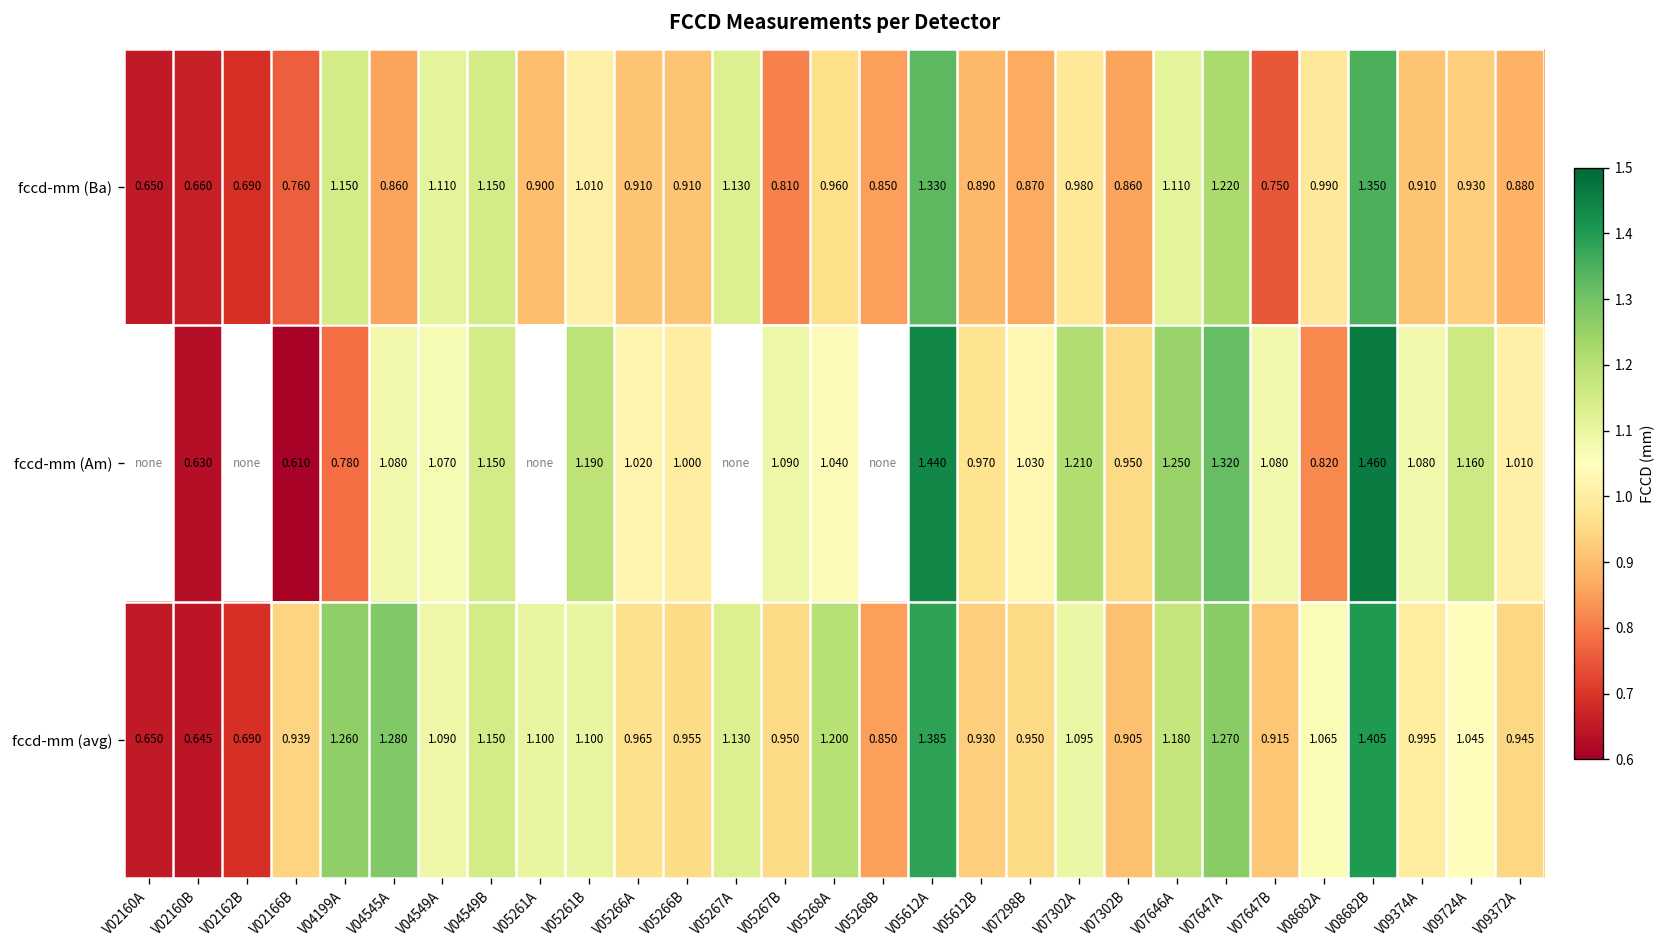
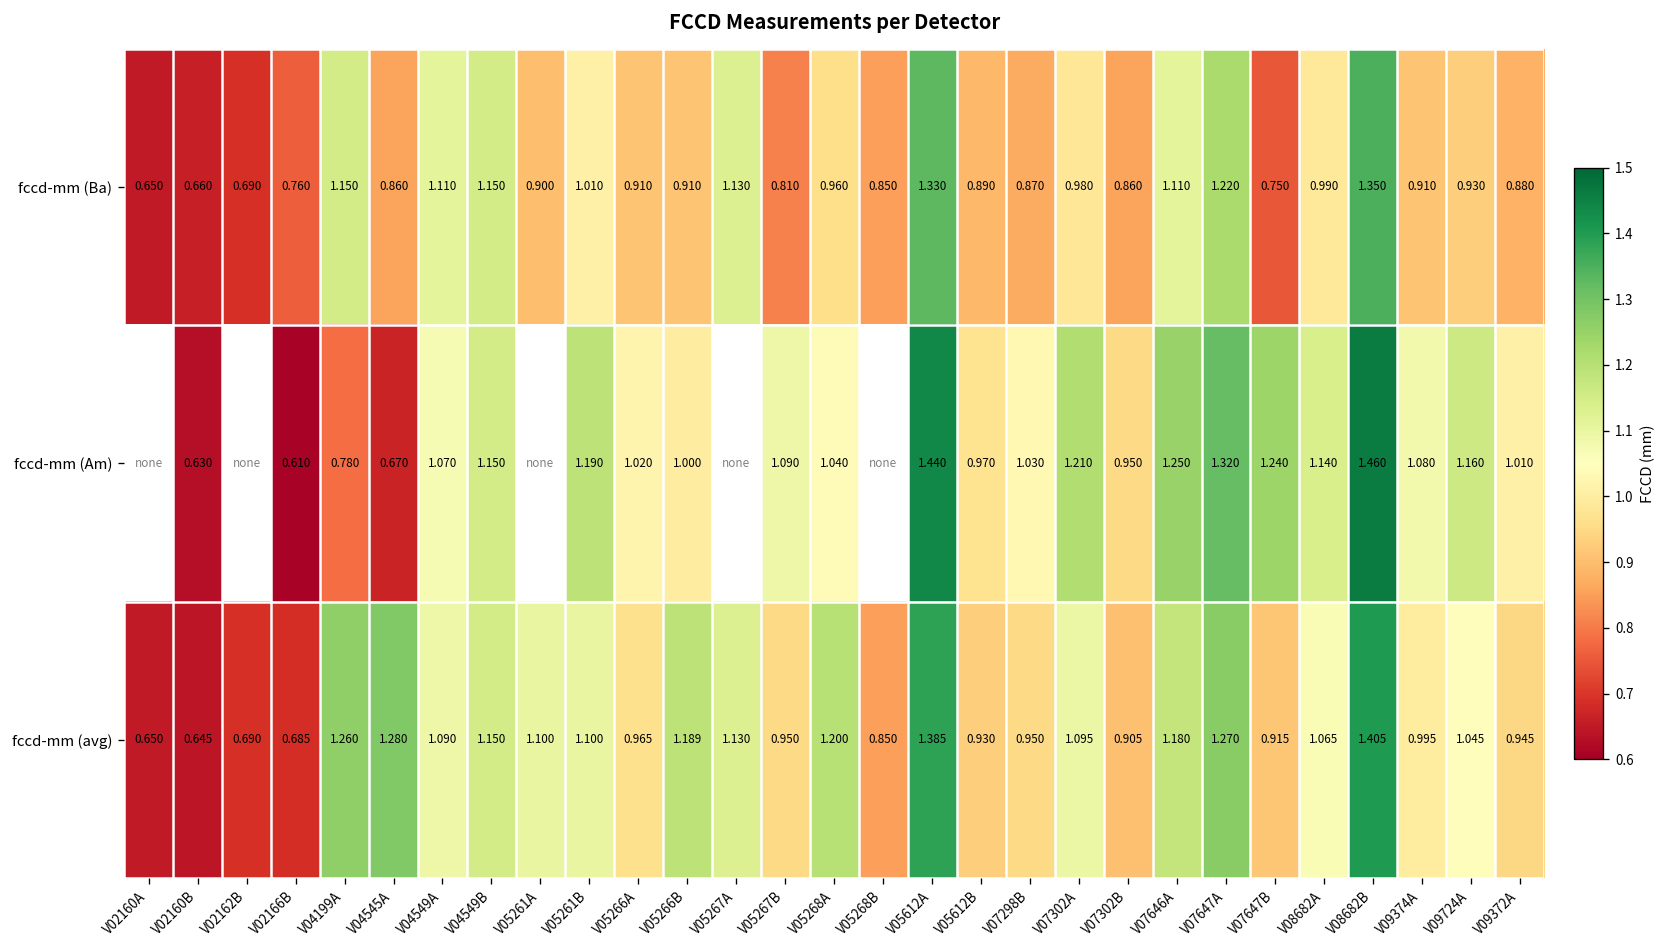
  {
    "fccd-mm (Ba)": {
      "V02160A": 0.650,
      "V02160B": 0.660,
      "V02162B": 0.690,
      "V02166B": 0.760,
      "V04199A": 1.150,
      "V04545A": 0.860,
      "V04549A": 1.110,
      "V04549B": 1.150,
      "V05261A": 0.900,
      "V05261B": 1.010,
      "V05266A": 0.910,
      "V05266B": 0.910,
      "V05267A": 1.130,
      "V05267B": 0.810,
      "V05268A": 0.960,
      "V05268B": 0.850,
      "V05612A": 1.330,
      "V05612B": 0.890,
      "V07298B": 0.870,
      "V07302A": 0.980,
      "V07302B": 0.860,
      "V07646A": 1.110,
      "V07647A": 1.220,
      "V07647B": 0.750,
      "V08682A": 0.990,
      "V08682B": 1.350,
      "V09374A": 0.910,
      "V09724A": 0.930,
      "V09372A": 0.880
    },
    "fccd-mm (Am)": {
      "V02160B": 0.630,
      "V02166B": 0.610,
      "V04199A": 0.780,
-     "V04545A": 1.080,
+     "V04545A": 0.670,
      "V04549A": 1.070,
      "V04549B": 1.150,
      "V05261B": 1.190,
      "V05266A": 1.020,
      "V05266B": 1.000,
      "V05267B": 1.090,
      "V05268A": 1.040,
      "V05612A": 1.440,
      "V05612B": 0.970,
      "V07298B": 1.030,
      "V07302A": 1.210,
      "V07302B": 0.950,
      "V07646A": 1.250,
      "V07647A": 1.320,
-     "V07647B": 1.080,
-     "V08682A": 0.820,
+     "V07647B": 1.240,
+     "V08682A": 1.140,
      "V08682B": 1.460,
      "V09374A": 1.080,
      "V09724A": 1.160,
      "V09372A": 1.010
    },
    "fccd-mm (avg)": {
      "V02160A": 0.650,
      "V02160B": 0.645,
      "V02162B": 0.690,
-     "V02166B": 0.939,
+     "V02166B": 0.685,
      "V04199A": 1.260,
      "V04545A": 1.280,
      "V04549A": 1.090,
      "V04549B": 1.150,
      "V05261A": 1.100,
      "V05261B": 1.100,
      "V05266A": 0.965,
-     "V05266B": 0.955,
+     "V05266B": 1.189,
      "V05267A": 1.130,
      "V05267B": 0.950,
      "V05268A": 1.200,
      "V05268B": 0.850,
      "V05612A": 1.385,
      "V05612B": 0.930,
      "V07298B": 0.950,
      "V07302A": 1.095,
      "V07302B": 0.905,
      "V07646A": 1.180,
      "V07647A": 1.270,
      "V07647B": 0.915,
      "V08682A": 1.065,
      "V08682B": 1.405,
      "V09374A": 0.995,
      "V09724A": 1.045,
      "V09372A": 0.945
    }
  }
